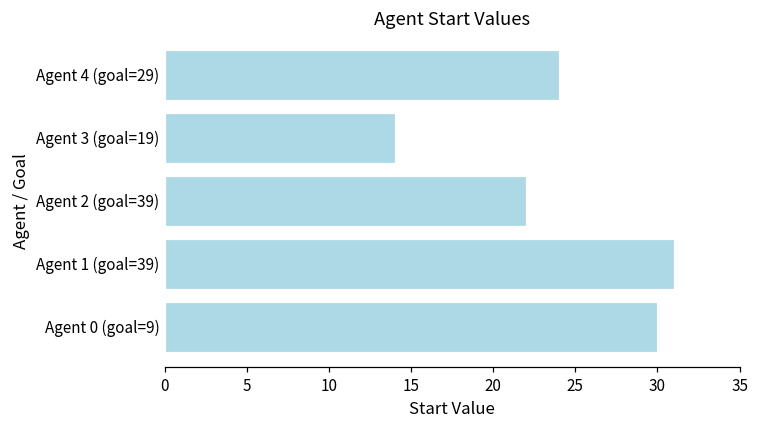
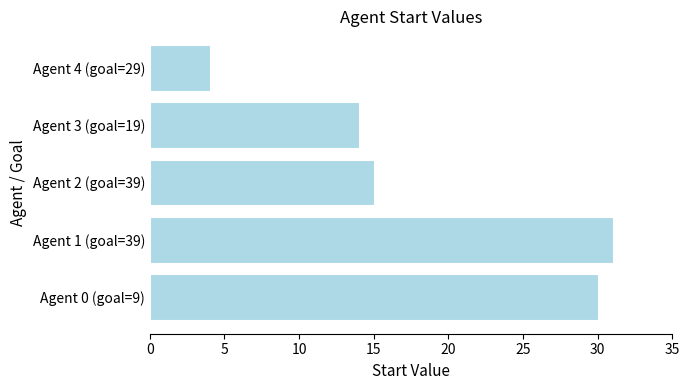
  {
-   "Agent 4 (goal=29)": 24,
+   "Agent 4 (goal=29)": 4,
    "Agent 3 (goal=19)": 14,
-   "Agent 2 (goal=39)": 22,
+   "Agent 2 (goal=39)": 15,
    "Agent 1 (goal=39)": 31,
    "Agent 0 (goal=9)": 30
  }
